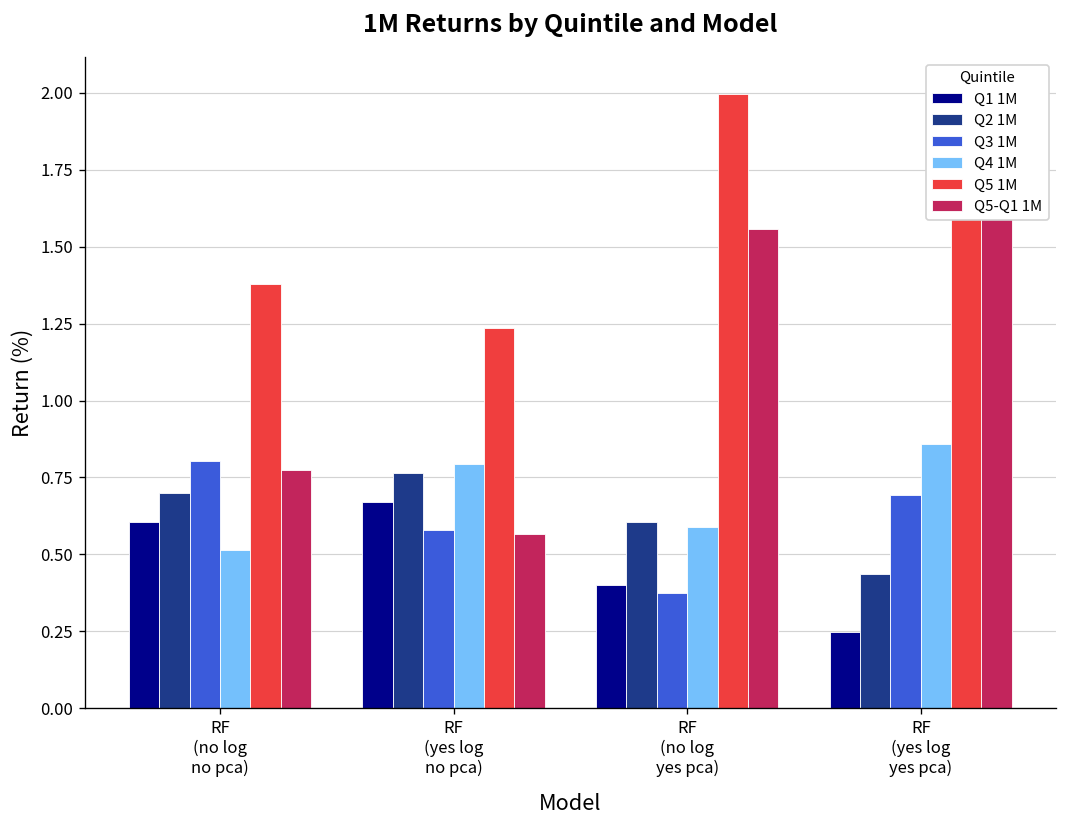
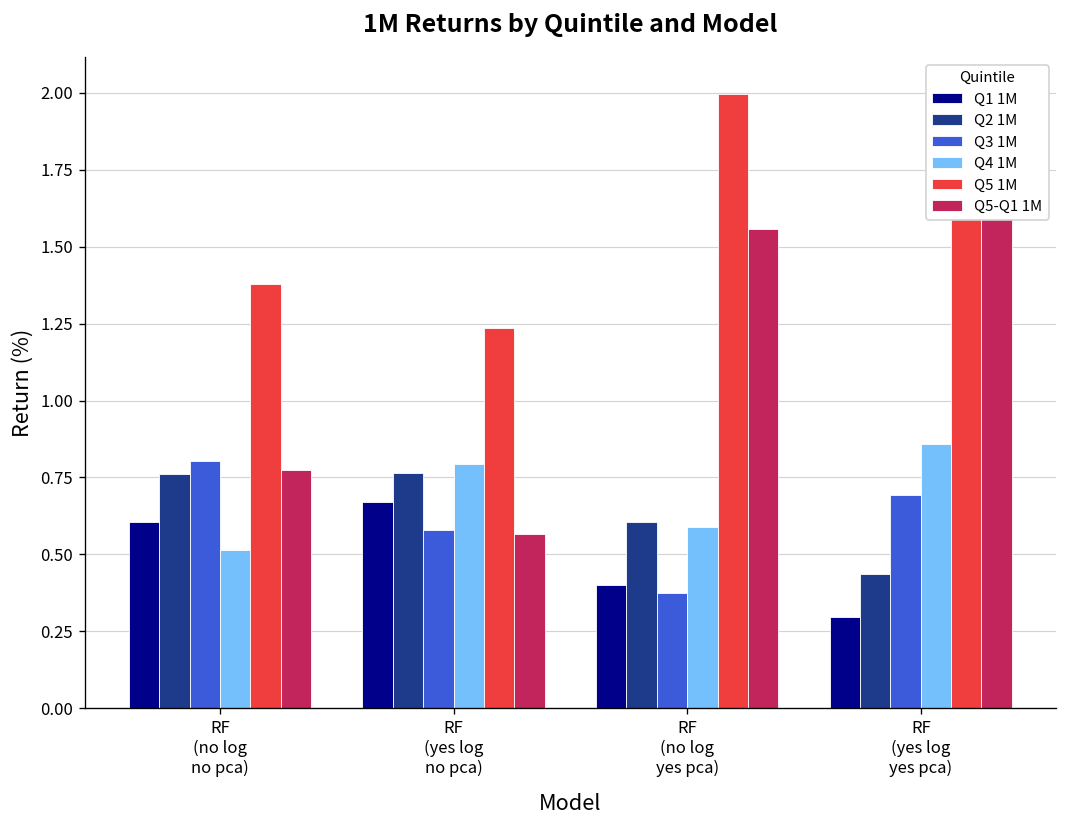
  {
    "Q1 1M": {
      "RF (no log no pca)": 0.61,
      "RF (yes log no pca)": 0.67,
      "RF (no log yes pca)": 0.40,
-     "RF (yes log yes pca)": 0.25
+     "RF (yes log yes pca)": 0.30
    },
    "Q2 1M": {
-     "RF (no log no pca)": 0.70,
+     "RF (no log no pca)": 0.76,
      "RF (yes log no pca)": 0.77,
      "RF (no log yes pca)": 0.61,
      "RF (yes log yes pca)": 0.44
    },
    "Q3 1M": {
      "RF (no log no pca)": 0.80,
      "RF (yes log no pca)": 0.58,
      "RF (no log yes pca)": 0.37,
      "RF (yes log yes pca)": 0.69
    },
    "Q4 1M": {
      "RF (no log no pca)": 0.51,
      "RF (yes log no pca)": 0.79,
      "RF (no log yes pca)": 0.59,
      "RF (yes log yes pca)": 0.86
    },
    "Q5 1M": {
      "RF (no log no pca)": 1.38,
      "RF (yes log no pca)": 1.24,
      "RF (no log yes pca)": 2.00
    },
    "Q5-Q1 1M": {
      "RF (no log no pca)": 0.77,
      "RF (yes log no pca)": 0.56,
      "RF (no log yes pca)": 1.56
    }
  }
